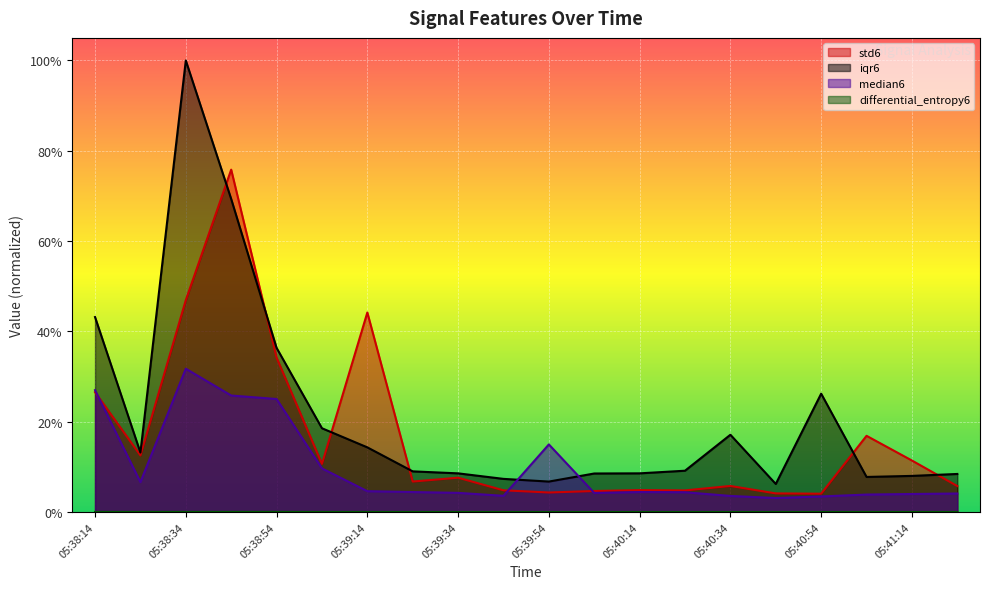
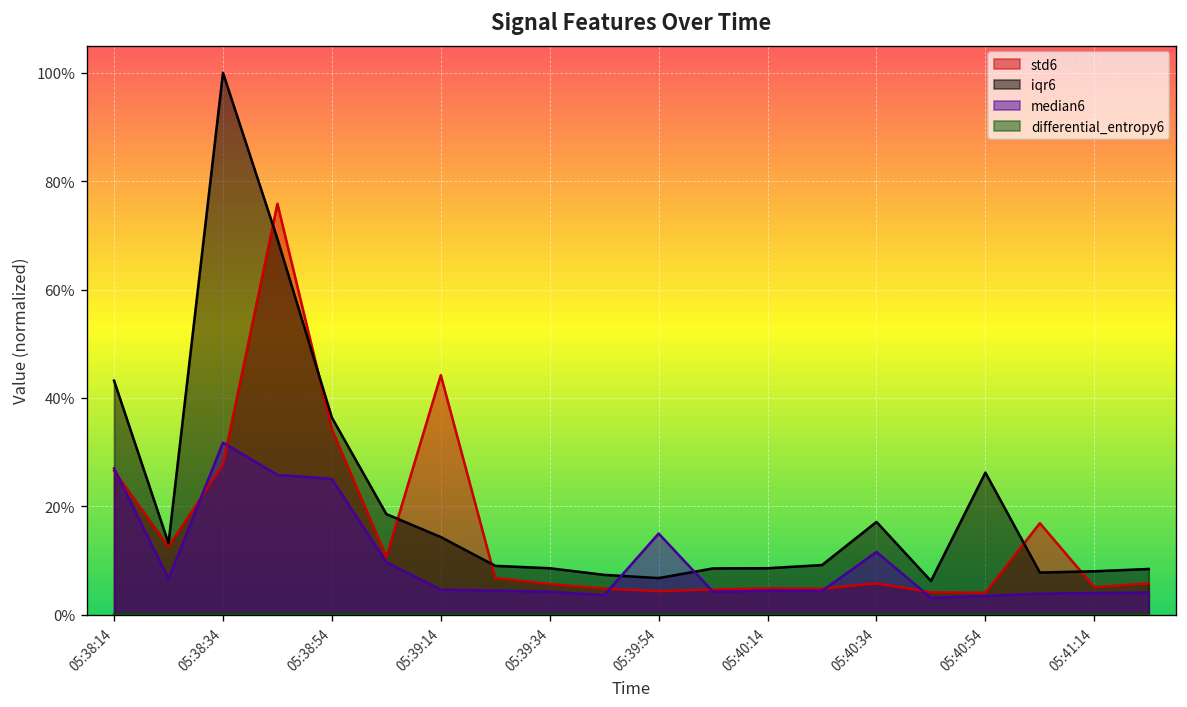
  {
    "std6": {
-     "05:38:34": "47%",
+     "05:38:34": "28%",
      "05:38:54": "34%",
      "05:39:14": "44%",
-     "05:39:34": "8%",
+     "05:39:34": "6%",
      "05:39:54": "4%",
      "05:40:34": "6%",
      "05:40:54": "4%",
-     "05:41:14": "11%"
+     "05:41:14": "5%"
    },
    "iqr6": {
      "05:38:14": "43%",
      "05:38:34": "100%",
      "05:38:54": "36%",
      "05:39:14": "14%",
      "05:39:34": "9%",
      "05:39:54": "7%",
      "05:40:14": "9%",
      "05:40:34": "17%",
      "05:40:54": "26%",
      "05:41:14": "8%"
    },
    "median6": {
      "05:38:34": "32%",
      "05:38:54": "25%",
      "05:39:14": "5%",
      "05:39:34": "4%",
      "05:39:54": "15%",
-     "05:40:34": "4%",
+     "05:40:34": "12%",
      "05:40:54": "3%",
      "05:41:14": "4%"
    },
    "differential_entropy6": {
      "05:38:14": "0%",
      "05:38:34": "0%",
      "05:38:54": "0%",
      "05:39:14": "0%",
      "05:39:34": "0%",
      "05:39:54": "0%",
      "05:40:14": "0%",
      "05:40:34": "0%",
      "05:40:54": "0%",
      "05:41:14": "0%"
    }
  }
